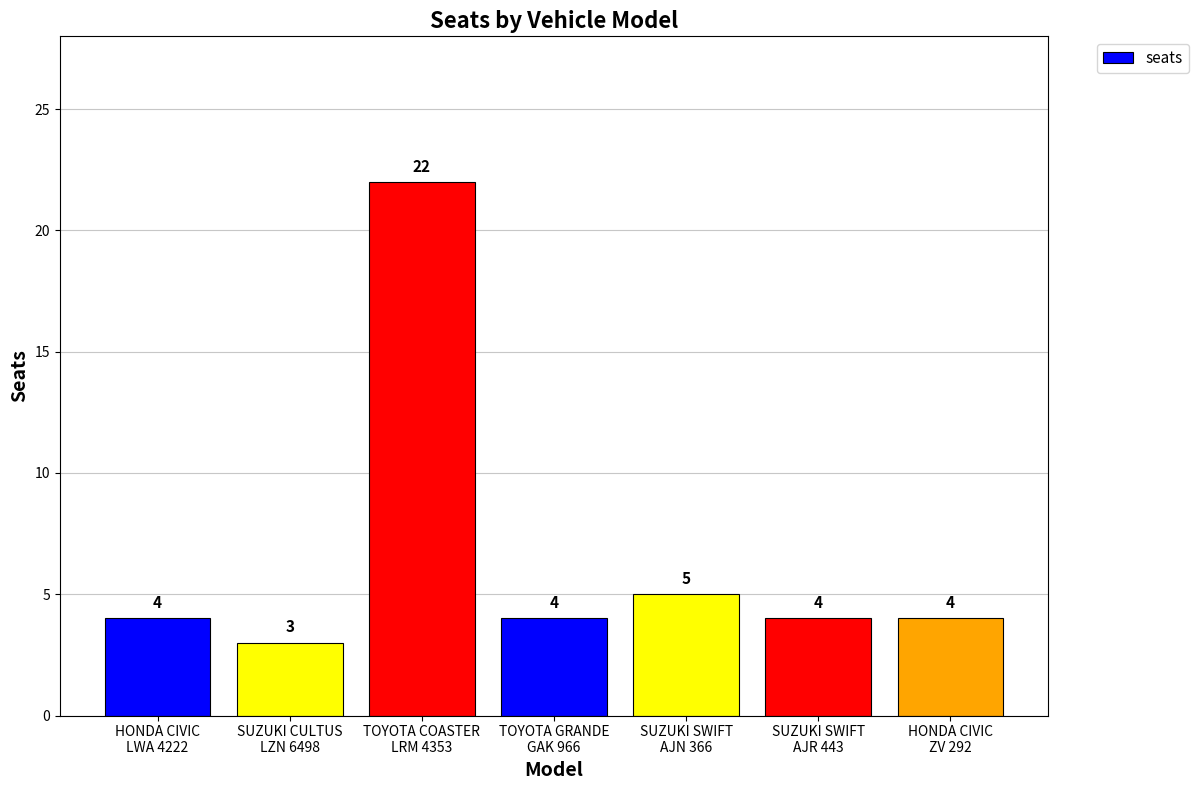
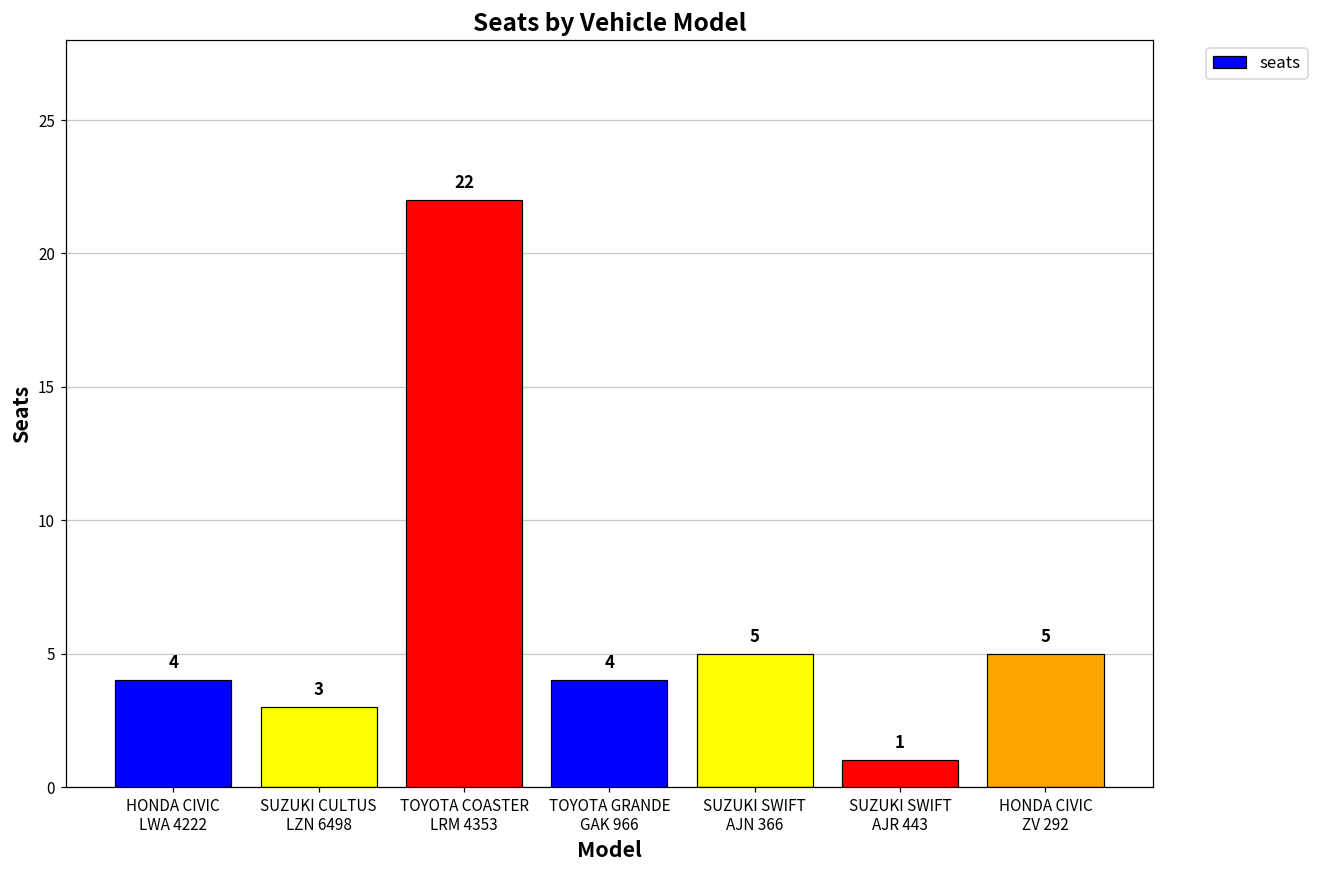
  {
    "HONDA CIVIC LWA 4222": 4,
    "SUZUKI CULTUS LZN 6498": 3,
    "TOYOTA COASTER LRM 4353": 22,
    "TOYOTA GRANDE GAK 966": 4,
    "SUZUKI SWIFT AJN 366": 5,
-   "SUZUKI SWIFT AJR 443": 4,
-   "HONDA CIVIC ZV 292": 4
+   "SUZUKI SWIFT AJR 443": 1,
+   "HONDA CIVIC ZV 292": 5
  }
